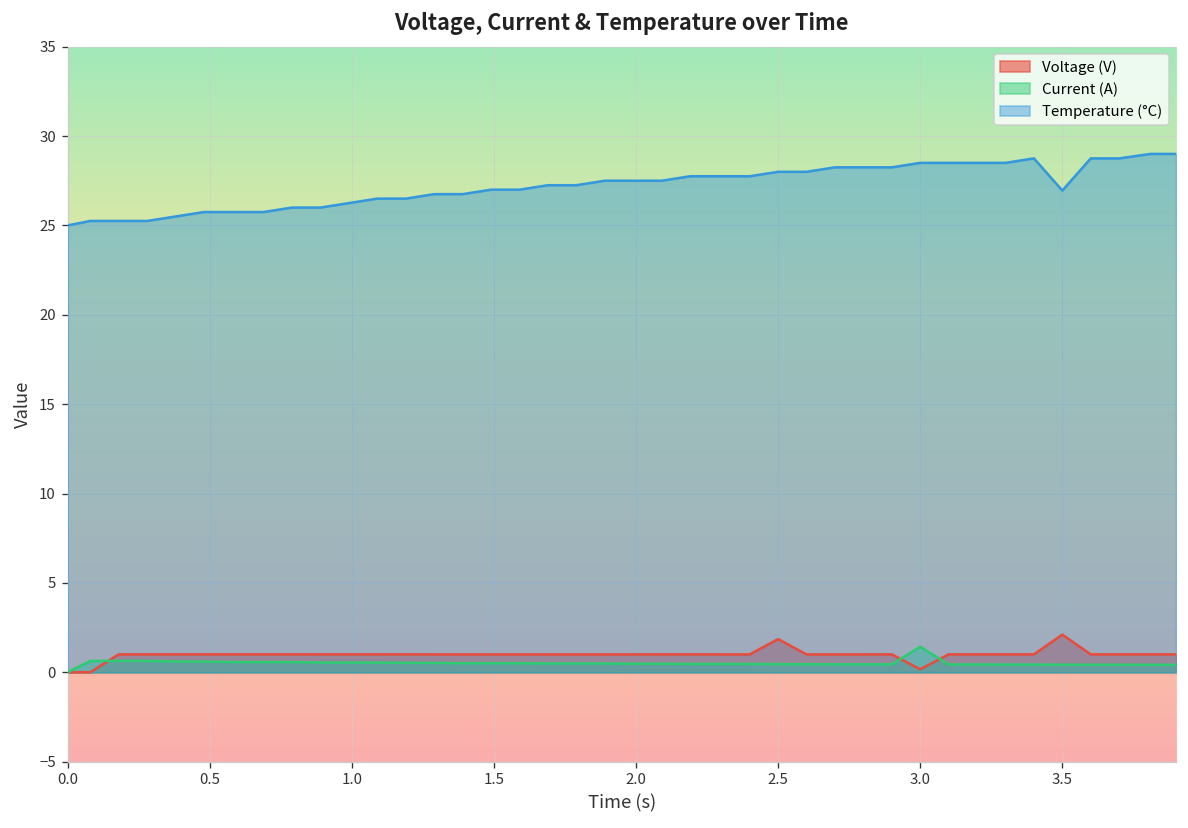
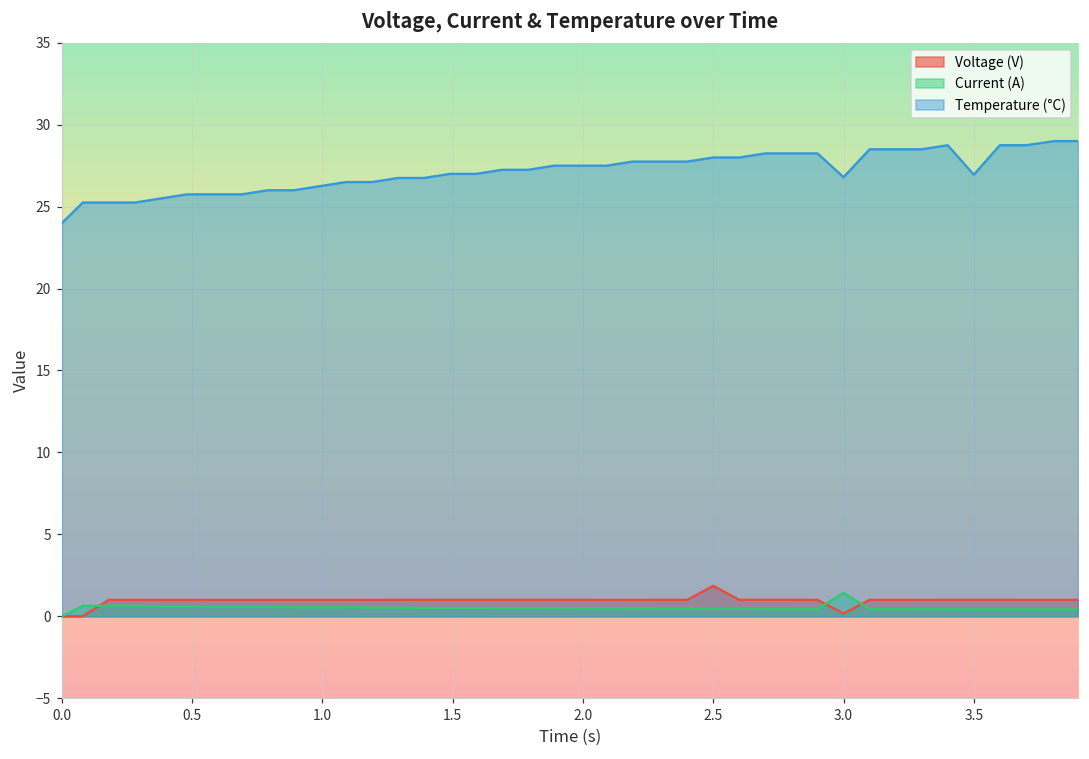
  {
    "Voltage (V)": {
      "2.5": 1.9,
      "3.0": 0.2,
-     "3.5": 2.1
+     "3.5": 1.0
    },
    "Current (A)": {
      "2.5": 0.5,
      "3.0": 1.4,
      "3.5": 0.4
    },
    "Temperature (°C)": {
-     "0.0": 25,
+     "0.0": 24,
      "2.5": 28.0,
-     "3.0": 28.5,
+     "3.0": 26.8,
      "3.5": 27.0
    }
  }
